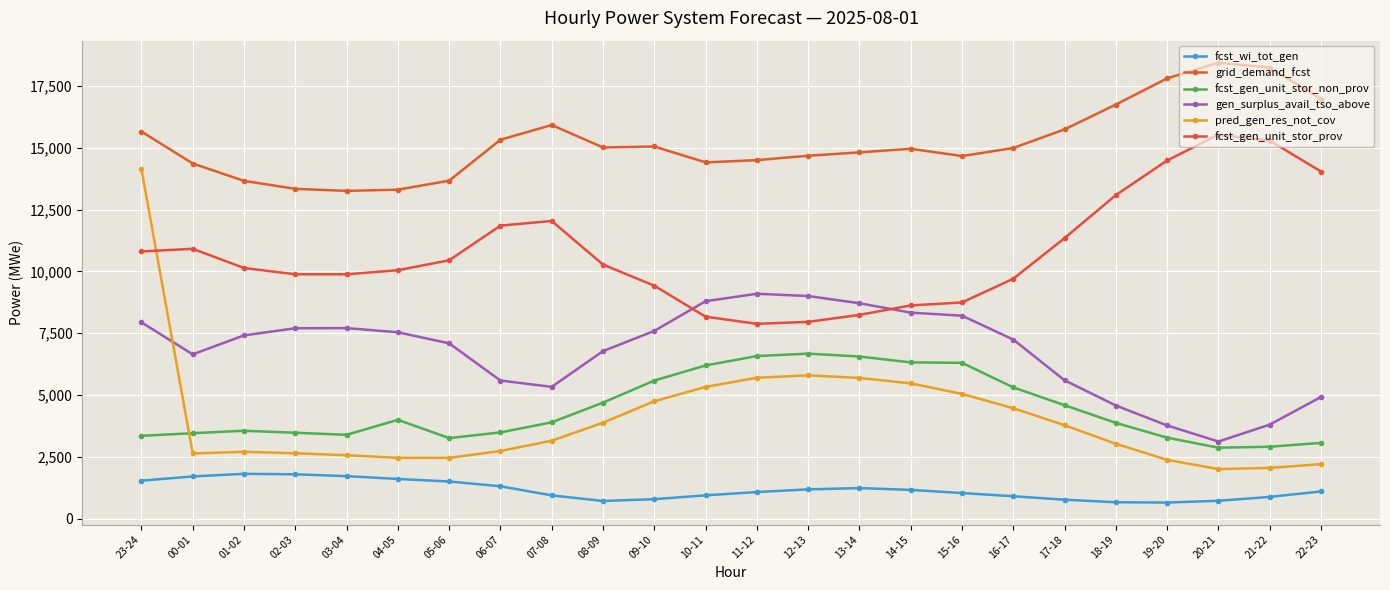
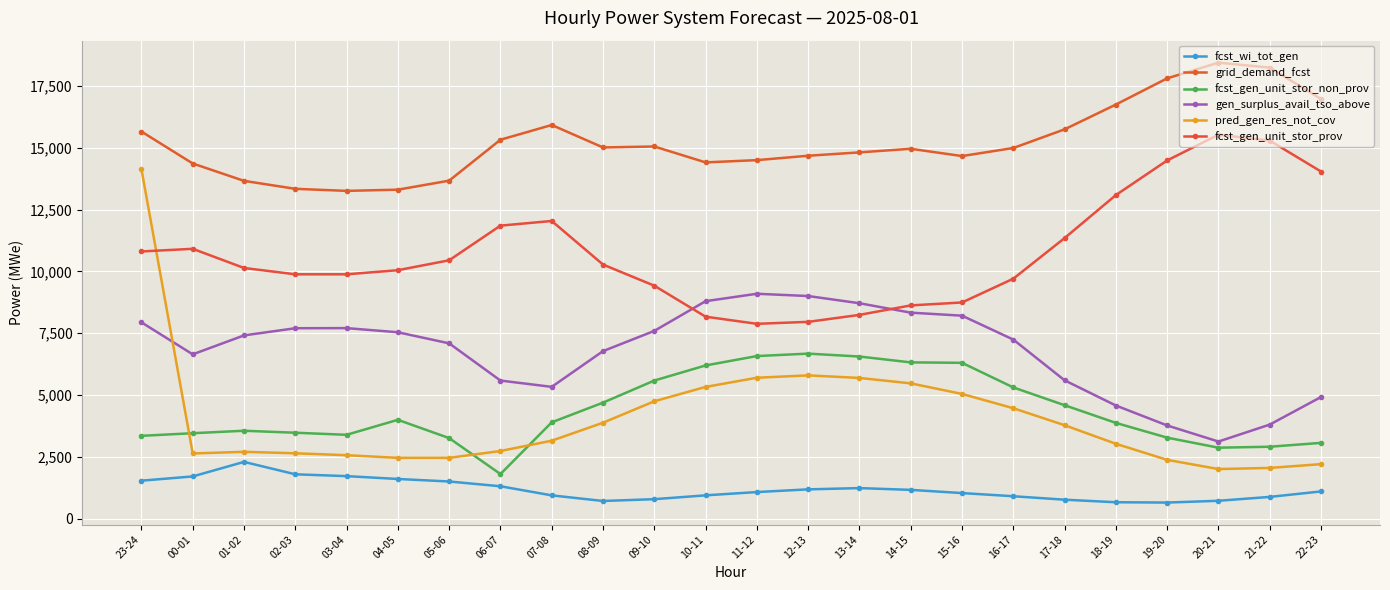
  {
    "fcst_wi_tot_gen": {
      "23-24": "1,500",
      "00-01": "1,700",
-     "01-02": "1,800",
+     "01-02": "2,300",
      "02-03": "1,800",
      "03-04": "1,700",
      "04-05": "1,600",
      "05-06": "1,500",
      "06-07": "1,300",
      "07-08": "900",
      "08-09": "700",
      "09-10": "800",
      "10-11": "900",
      "11-12": "1,100",
      "12-13": "1,200",
      "13-14": "1,200",
      "14-15": "1,200",
      "15-16": "1,000",
      "16-17": "900",
      "17-18": "800",
      "18-19": "700",
      "19-20": "700",
      "20-21": "700",
      "21-22": "900",
      "22-23": "1,100"
    },
    "fcst_gen_unit_stor_non_prov": {
      "23-24": "3,300",
      "00-01": "3,500",
      "01-02": "3,600",
      "02-03": "3,500",
      "03-04": "3,400",
      "04-05": "4,000",
      "05-06": "3,300",
-     "06-07": "3,500",
+     "06-07": "1,800",
      "07-08": "3,900",
      "08-09": "4,700",
      "09-10": "5,600",
      "10-11": "6,200",
      "11-12": "6,600",
      "12-13": "6,700",
      "13-14": "6,600",
      "14-15": "6,300",
      "15-16": "6,300",
      "16-17": "5,300",
      "17-18": "4,600",
      "18-19": "3,900",
      "19-20": "3,300",
      "20-21": "2,900",
      "21-22": "2,900",
      "22-23": "3,100"
    },
    "gen_surplus_avail_tso_above": {
      "23-24": "7,900",
      "00-01": "6,600",
      "01-02": "7,400",
      "02-03": "7,700",
      "03-04": "7,700",
      "04-05": "7,500",
      "05-06": "7,100",
      "06-07": "5,600",
      "07-08": "5,300",
      "08-09": "6,800",
      "09-10": "7,600",
      "10-11": "8,800",
      "11-12": "9,100",
      "12-13": "9,000",
      "13-14": "8,700",
      "14-15": "8,300",
      "15-16": "8,200",
      "16-17": "7,200",
      "17-18": "5,600",
      "18-19": "4,600",
      "19-20": "3,800",
      "20-21": "3,100",
      "21-22": "3,800",
      "22-23": "4,900"
    },
    "pred_gen_res_not_cov": {
      "23-24": "14,100",
      "00-01": "2,600",
      "01-02": "2,700",
      "02-03": "2,600",
      "03-04": "2,600",
      "04-05": "2,500",
      "05-06": "2,500",
      "06-07": "2,700",
      "07-08": "3,200",
      "08-09": "3,900",
      "09-10": "4,700",
      "10-11": "5,300",
      "11-12": "5,700",
      "12-13": "5,800",
      "13-14": "5,700",
      "14-15": "5,500",
      "15-16": "5,000",
      "16-17": "4,500",
      "17-18": "3,800",
      "18-19": "3,000",
      "19-20": "2,400",
      "20-21": "2,000",
      "21-22": "2,100",
      "22-23": "2,200"
    }
  }
